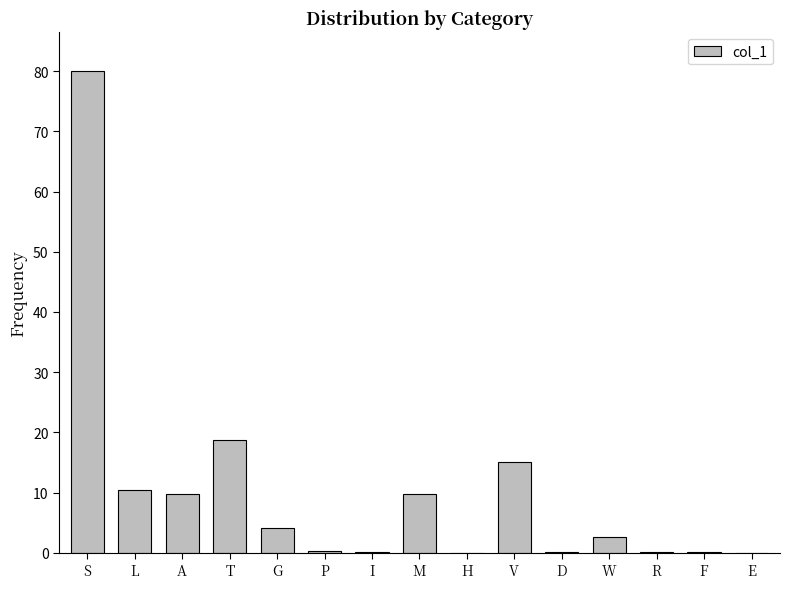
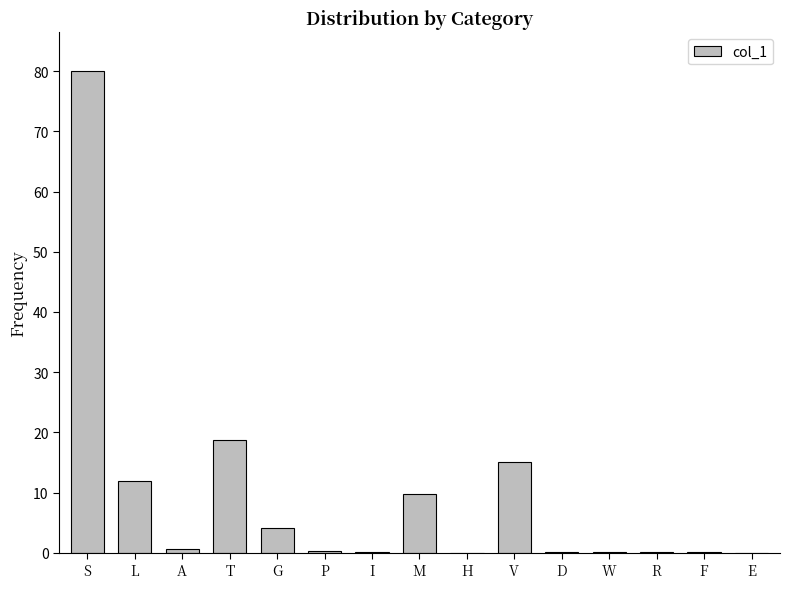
  {
    "S": 80,
-   "L": 10,
-   "A": 10,
+   "L": 12,
+   "A": 1,
    "T": 19,
    "G": 4,
    "M": 10,
    "V": 15,
-   "W": 3
+   "W": 0
  }
